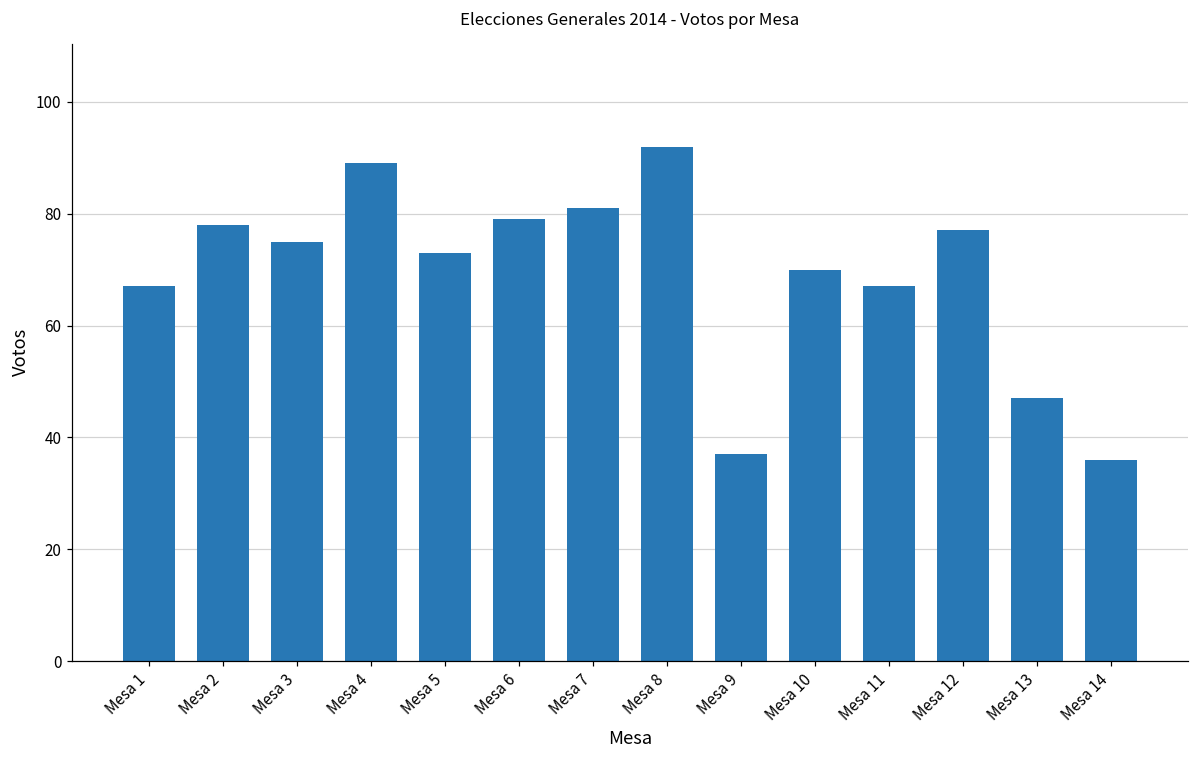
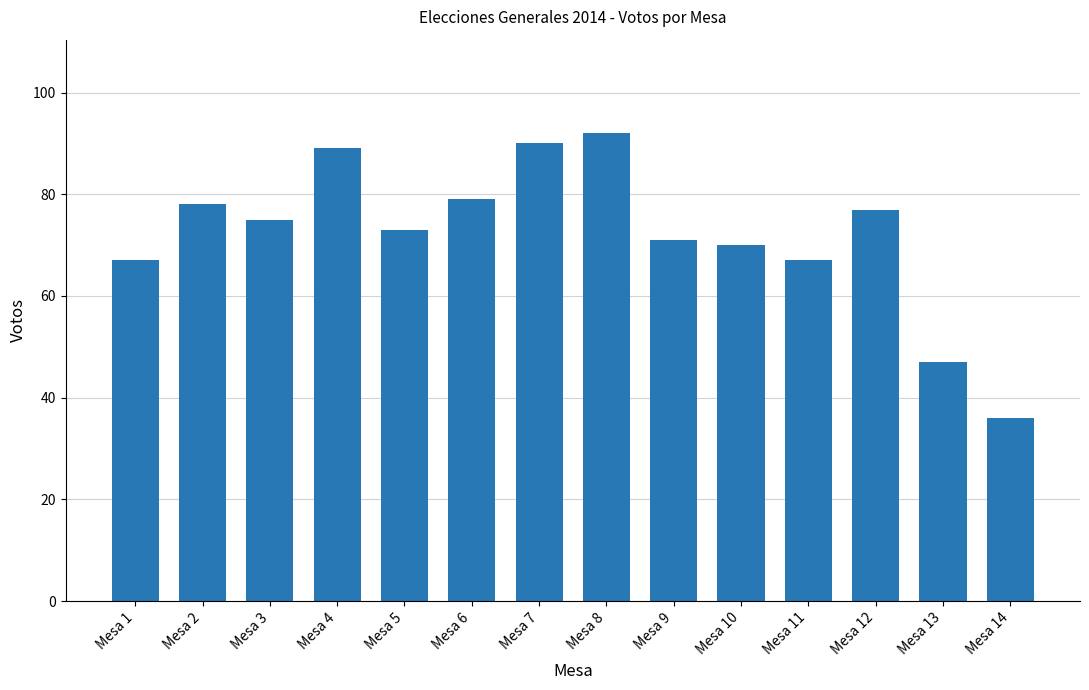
  {
    "Mesa 1": 67,
    "Mesa 2": 78,
    "Mesa 3": 75,
    "Mesa 4": 89,
    "Mesa 5": 73,
    "Mesa 6": 79,
-   "Mesa 7": 81,
+   "Mesa 7": 90,
    "Mesa 8": 92,
-   "Mesa 9": 37,
+   "Mesa 9": 71,
    "Mesa 10": 70,
    "Mesa 11": 67,
    "Mesa 12": 77,
    "Mesa 13": 47,
    "Mesa 14": 36
  }
